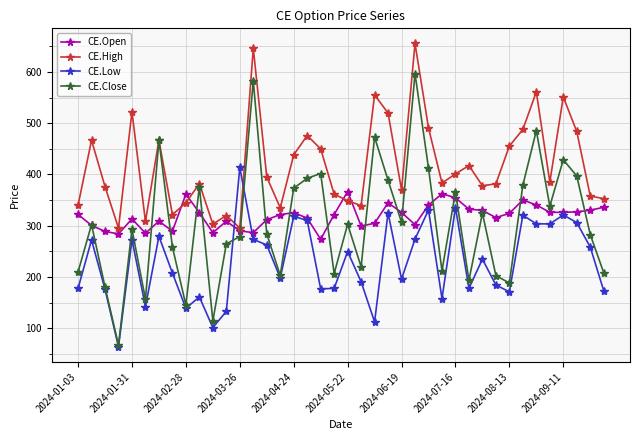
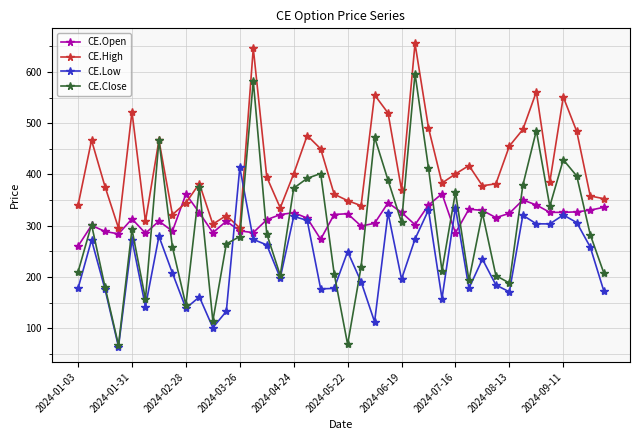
  {
    "CE.Open": {
-     "2024-01-03": 320,
+     "2024-01-03": 260,
      "2024-01-31": 310,
      "2024-02-28": 360,
      "2024-03-26": 290,
      "2024-04-24": 330,
-     "2024-05-22": 370,
+     "2024-05-22": 320,
      "2024-06-19": 330,
-     "2024-07-16": 350,
+     "2024-07-16": 290,
      "2024-08-13": 320,
      "2024-09-11": 330
    },
    "CE.High": {
      "2024-01-03": 340,
      "2024-01-31": 520,
      "2024-02-28": 340,
      "2024-03-26": 300,
-     "2024-04-24": 440,
+     "2024-04-24": 400,
      "2024-05-22": 350,
      "2024-06-19": 370,
      "2024-07-16": 400,
      "2024-08-13": 460,
      "2024-09-11": 550
    },
    "CE.Low": {
      "2024-01-03": 180,
      "2024-01-31": 270,
      "2024-02-28": 140,
      "2024-03-26": 410,
      "2024-04-24": 320,
      "2024-05-22": 250,
      "2024-06-19": 200,
      "2024-07-16": 340,
      "2024-08-13": 170,
      "2024-09-11": 320
    },
    "CE.Close": {
      "2024-01-03": 210,
      "2024-01-31": 290,
      "2024-02-28": 150,
      "2024-03-26": 280,
      "2024-04-24": 370,
-     "2024-05-22": 300,
+     "2024-05-22": 70,
      "2024-06-19": 310,
      "2024-07-16": 370,
      "2024-08-13": 190,
      "2024-09-11": 430
    }
  }
